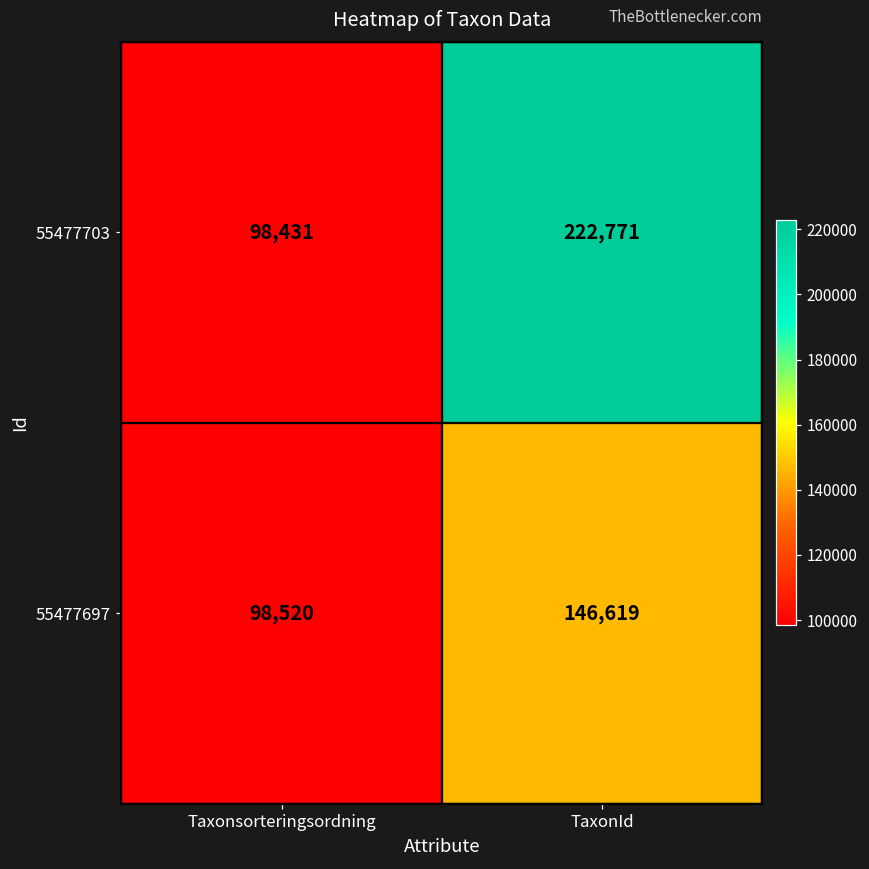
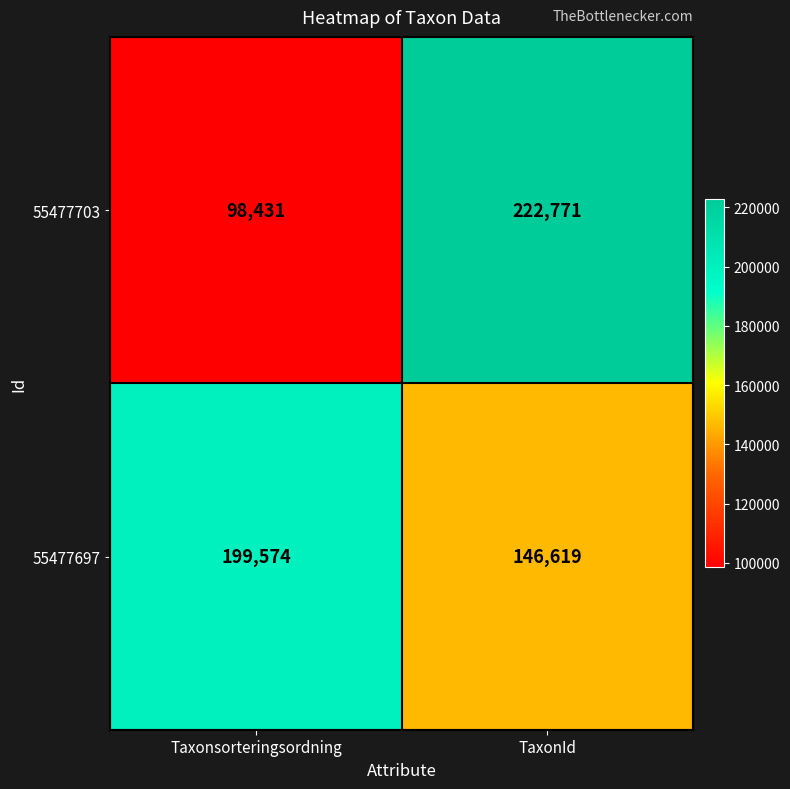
  {
    "55477703": {
      "Taxonsorteringsordning": "98,431",
      "TaxonId": "222,771"
    },
    "55477697": {
-     "Taxonsorteringsordning": "98,520",
+     "Taxonsorteringsordning": "199,574",
      "TaxonId": "146,619"
    }
  }
